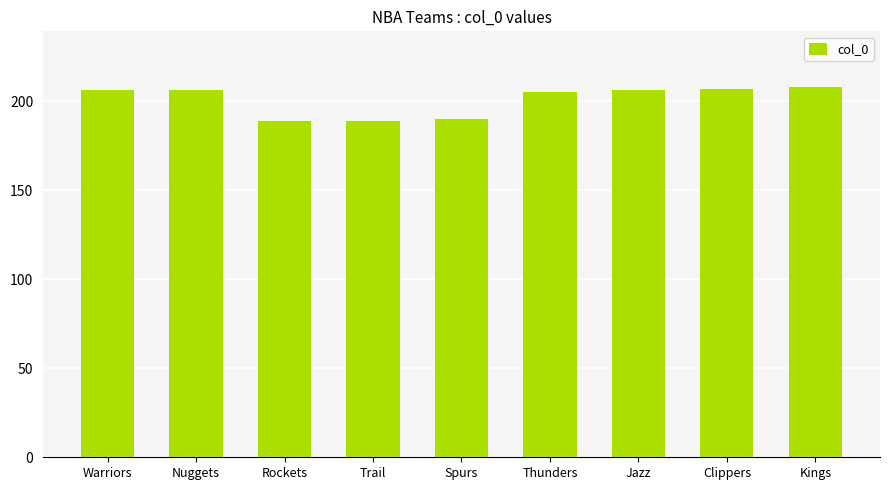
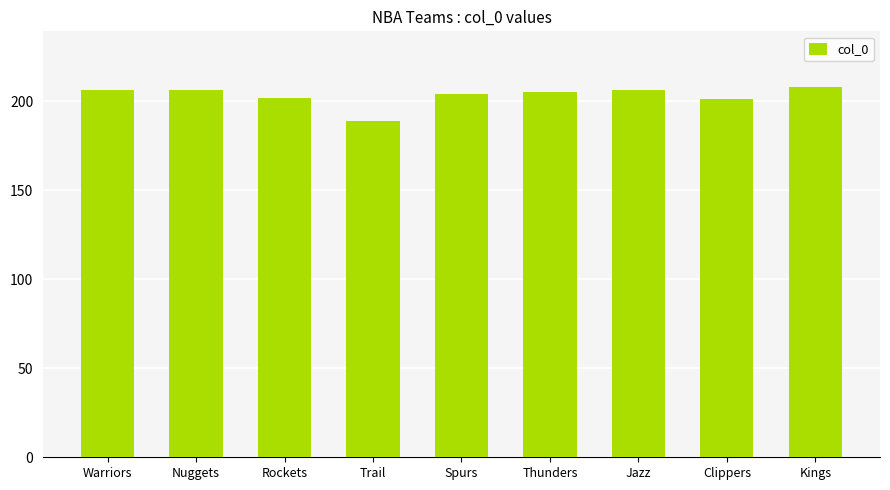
  {
    "Warriors": 206,
    "Nuggets": 206,
-   "Rockets": 189,
+   "Rockets": 202,
    "Trail": 189,
-   "Spurs": 190,
+   "Spurs": 204,
    "Thunders": 205,
    "Jazz": 206,
-   "Clippers": 207,
+   "Clippers": 201,
    "Kings": 208
  }
